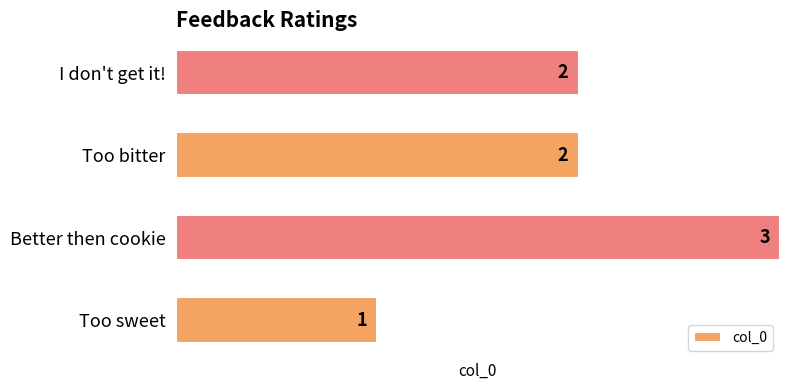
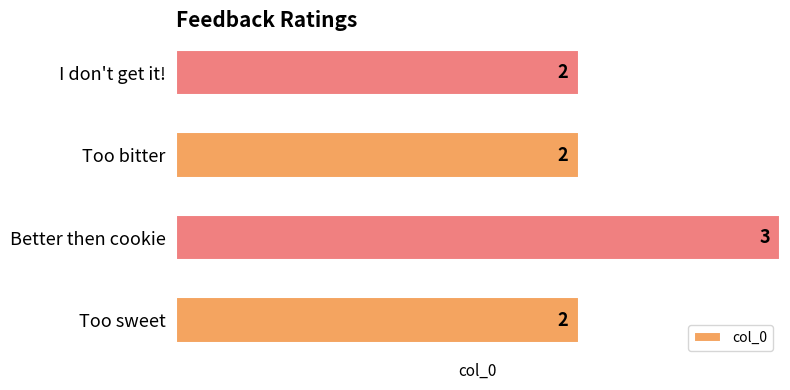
  {
    "I don't get it!": 2,
    "Too bitter": 2,
    "Better then cookie": 3,
-   "Too sweet": 1
+   "Too sweet": 2
  }
